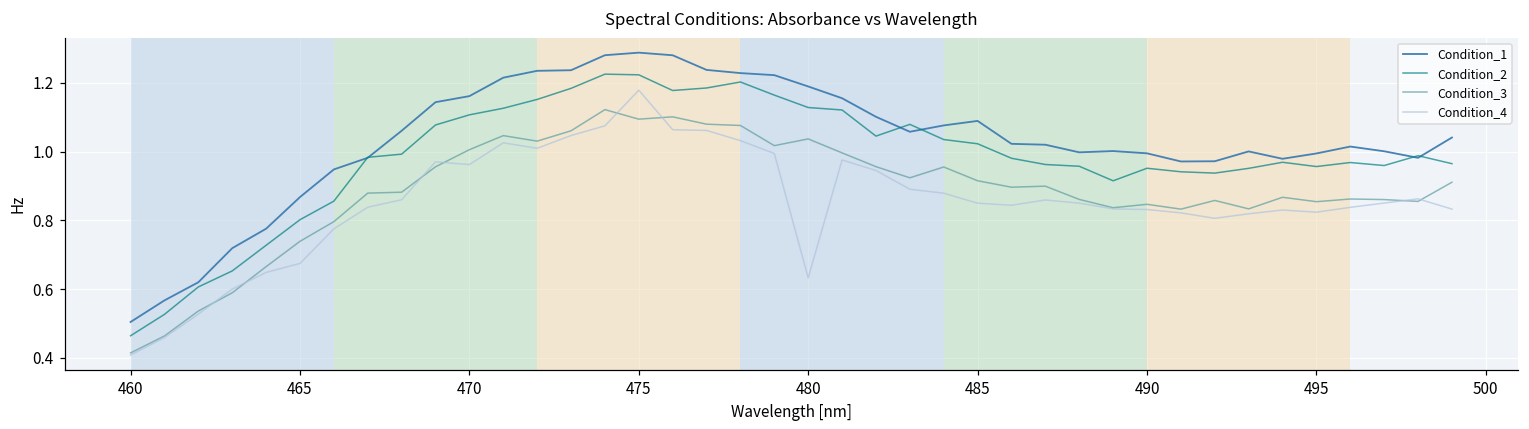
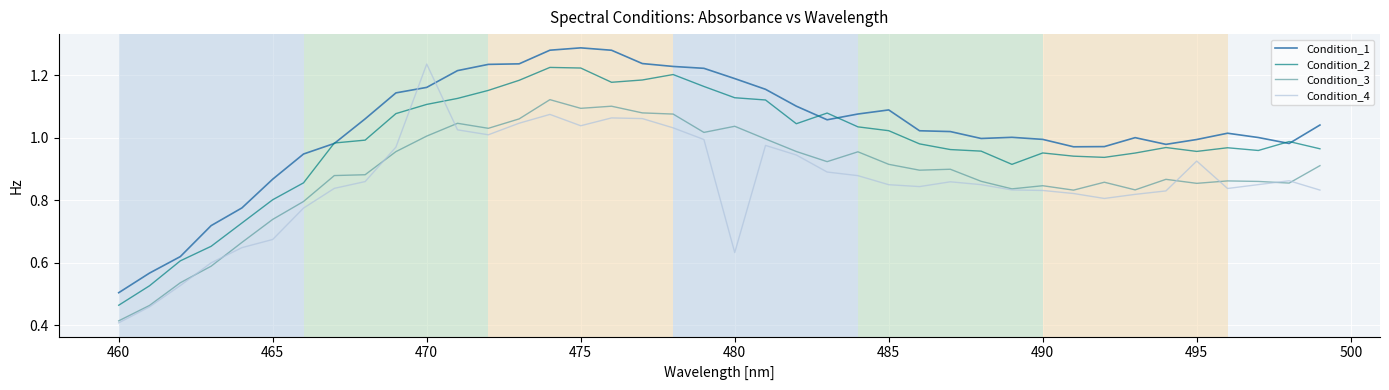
  {
    "Condition_4": {
      "465": 0.67,
-     "470": 0.96,
-     "475": 1.18,
+     "470": 1.24,
+     "475": 1.04,
      "480": 0.63,
      "485": 0.85,
      "490": 0.83,
-     "495": 0.82
+     "495": 0.93
    }
  }
